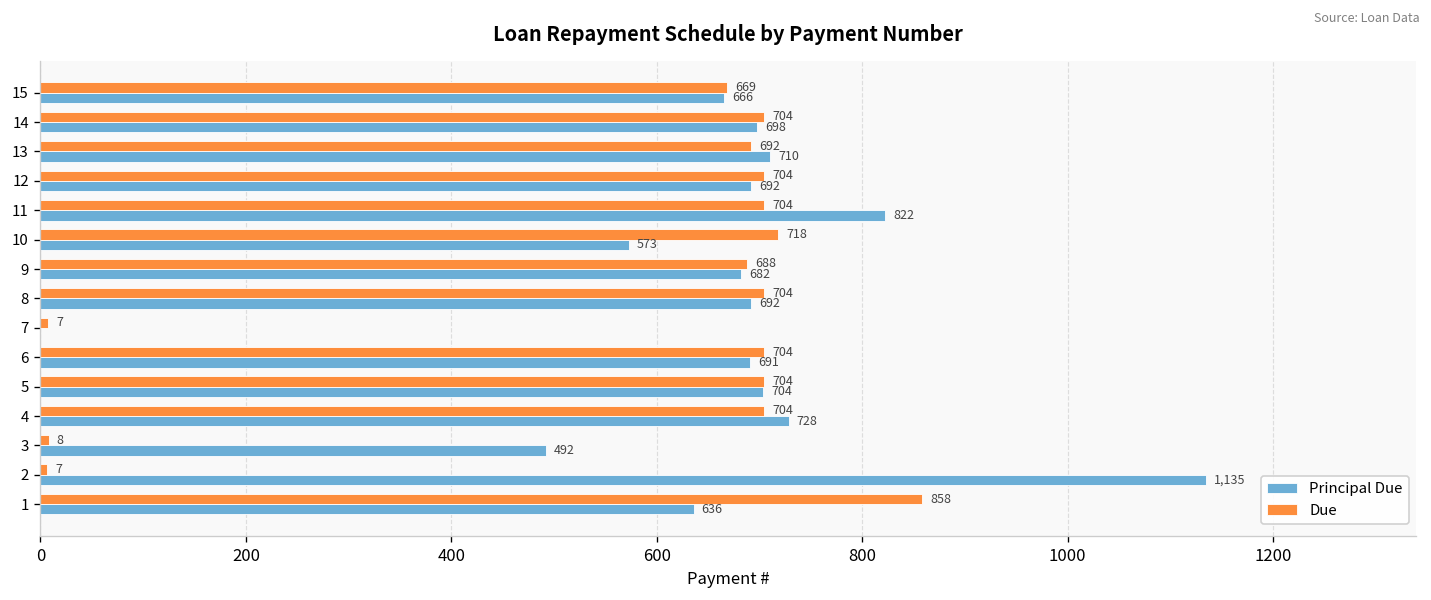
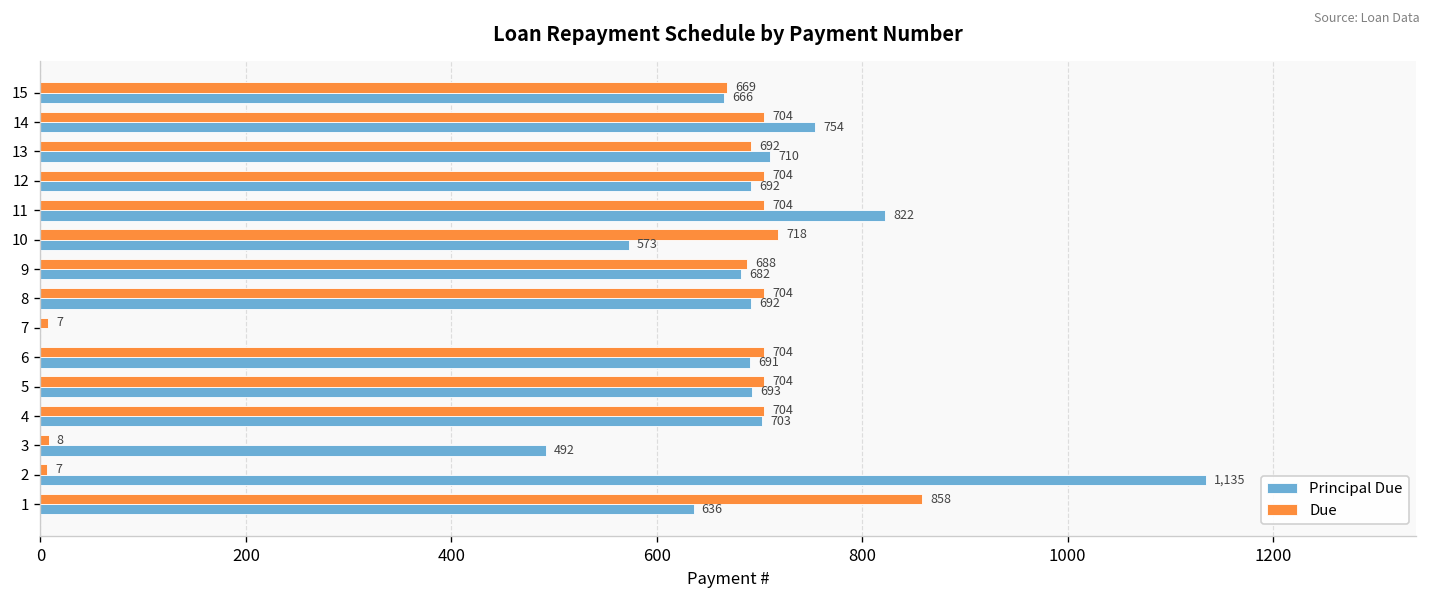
  {
    "Principal Due": {
      "15": "666",
-     "14": "698",
+     "14": "754",
      "13": "710",
      "12": "692",
      "11": "822",
      "10": "573",
      "9": "682",
      "8": "692",
      "6": "691",
-     "5": "704",
-     "4": "728",
+     "5": "693",
+     "4": "703",
      "3": "492",
      "2": "1,135",
      "1": "636"
    },
    "Due": {
      "15": "669",
      "14": "704",
      "13": "692",
      "12": "704",
      "11": "704",
      "10": "718",
      "9": "688",
      "8": "704",
      "7": "7",
      "6": "704",
      "5": "704",
      "4": "704",
      "3": "8",
      "2": "7",
      "1": "858"
    }
  }
